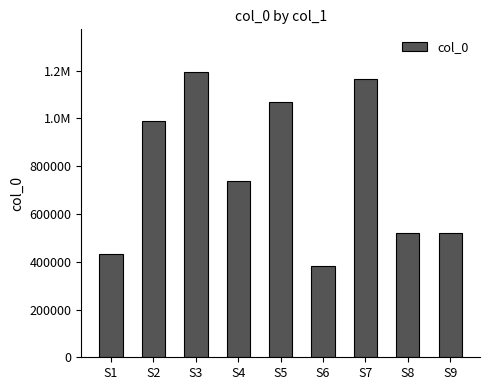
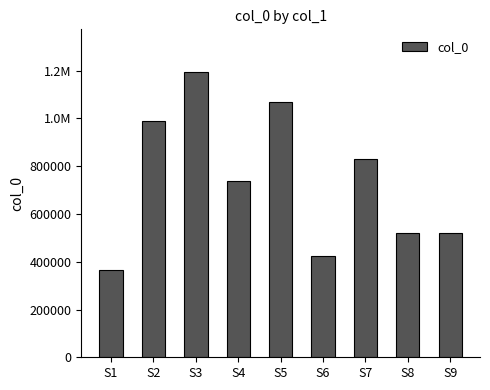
  {
-   "S1": 430000,
+   "S1": 370000,
    "S2": 990000,
    "S3": 1190000,
    "S4": 740000,
    "S5": 1070000,
-   "S6": 380000,
-   "S7": 1160000,
+   "S6": 430000,
+   "S7": 830000,
    "S8": 520000,
    "S9": 520000
  }
